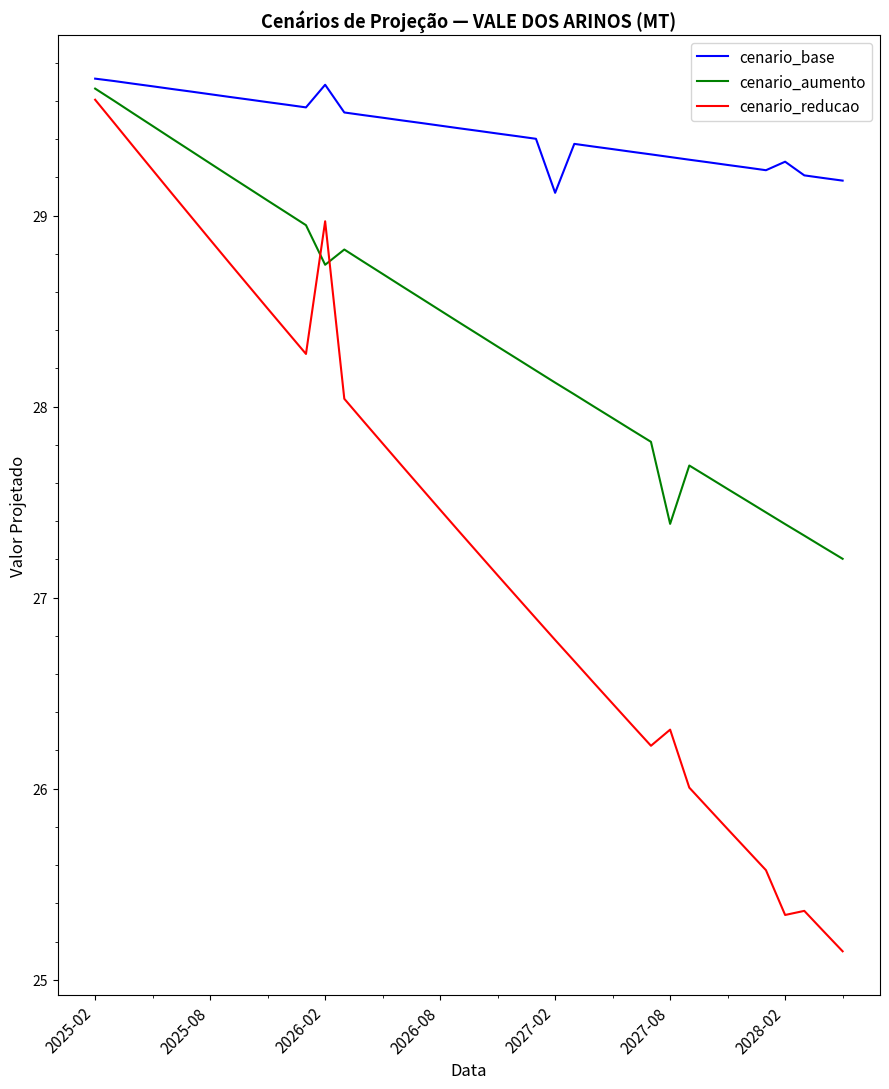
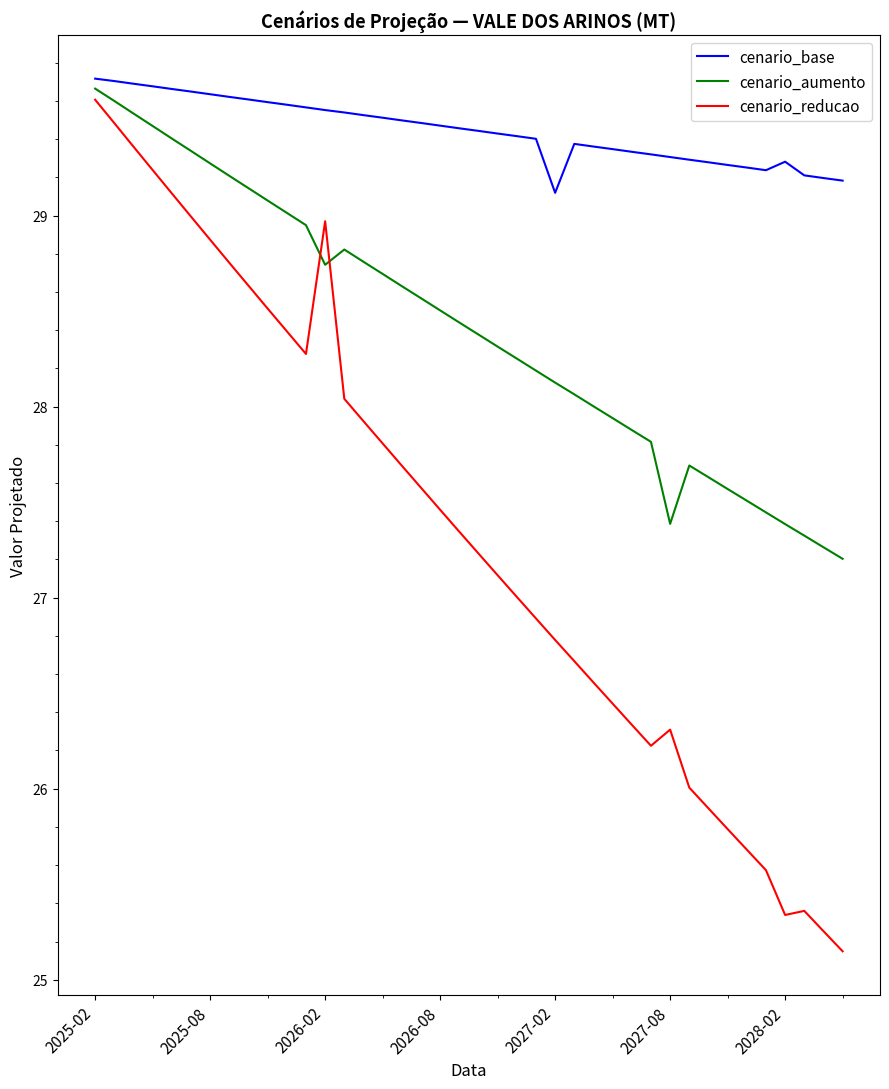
  {
    "cenario_base": {
      "2025-02": 29.72,
      "2025-08": 29.63,
-     "2026-02": 29.68,
+     "2026-02": 29.55,
      "2026-08": 29.47,
      "2027-02": 29.12,
      "2027-08": 29.31,
      "2028-02": 29.28
    },
    "cenario_aumento": {
      "2025-02": 29.66,
      "2025-08": 29.27,
      "2026-02": 28.74,
      "2026-08": 28.50,
      "2027-02": 28.13,
      "2027-08": 27.39,
      "2028-02": 27.38
    },
    "cenario_reducao": {
      "2025-02": 29.61,
      "2025-08": 28.87,
      "2026-02": 28.97,
      "2026-08": 27.46,
      "2027-02": 26.78,
      "2027-08": 26.31,
      "2028-02": 25.34
    }
  }
